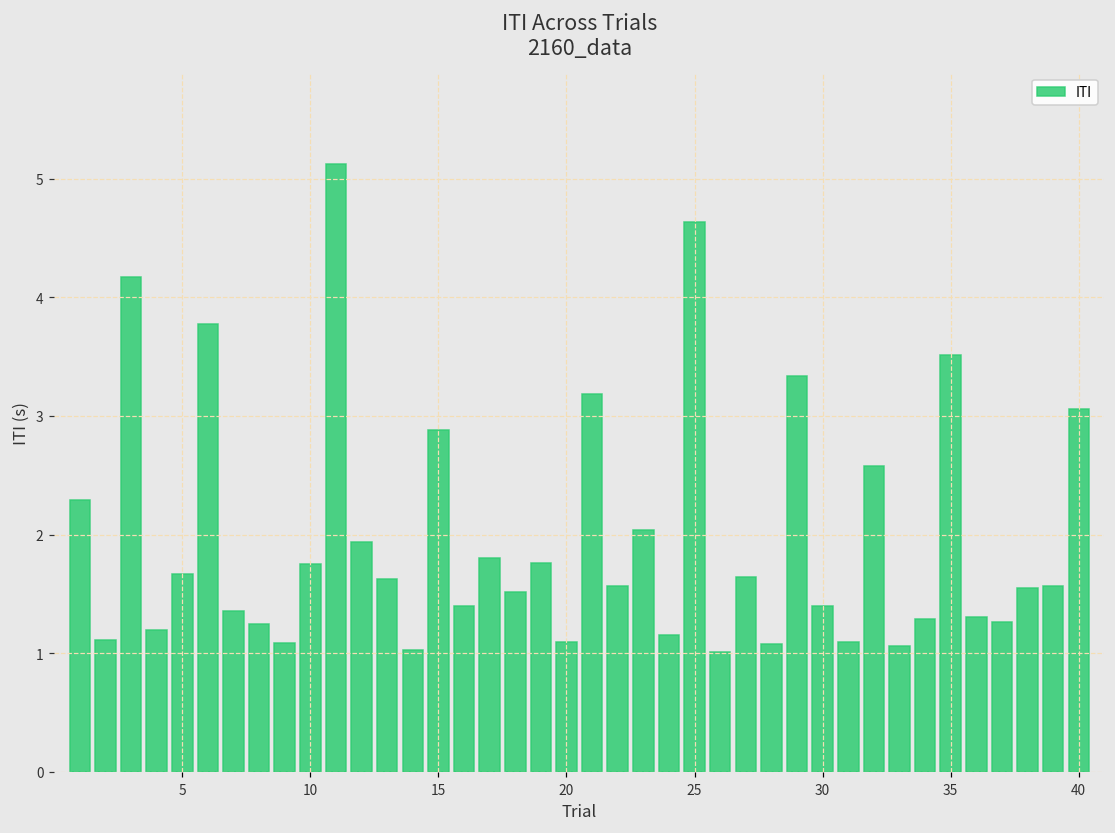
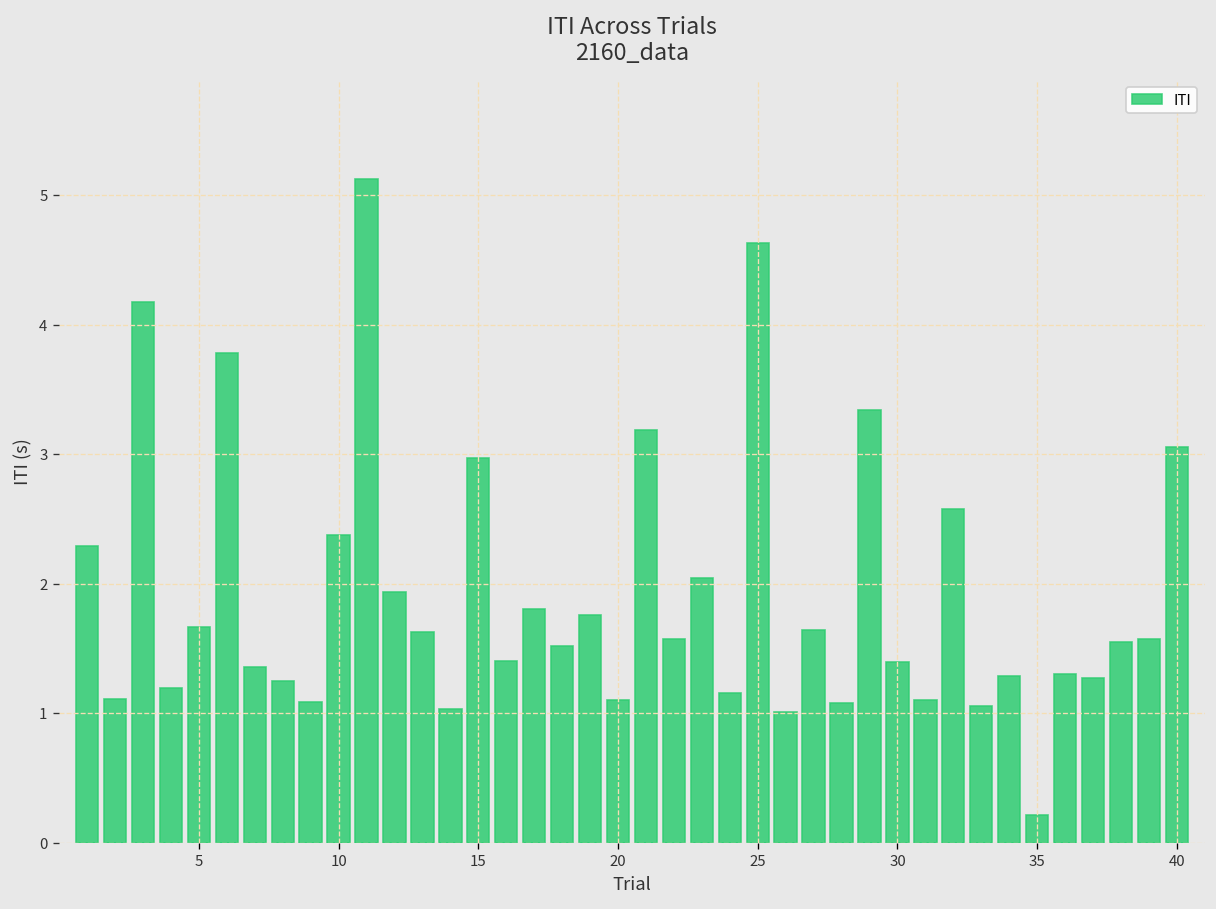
  {
    "5": 1.67,
-   "10": 1.76,
-   "15": 2.88,
+   "10": 2.38,
+   "15": 2.97,
    "20": 1.10,
    "25": 4.63,
    "30": 1.40,
-   "35": 3.51,
+   "35": 0.21,
    "40": 3.06
  }
